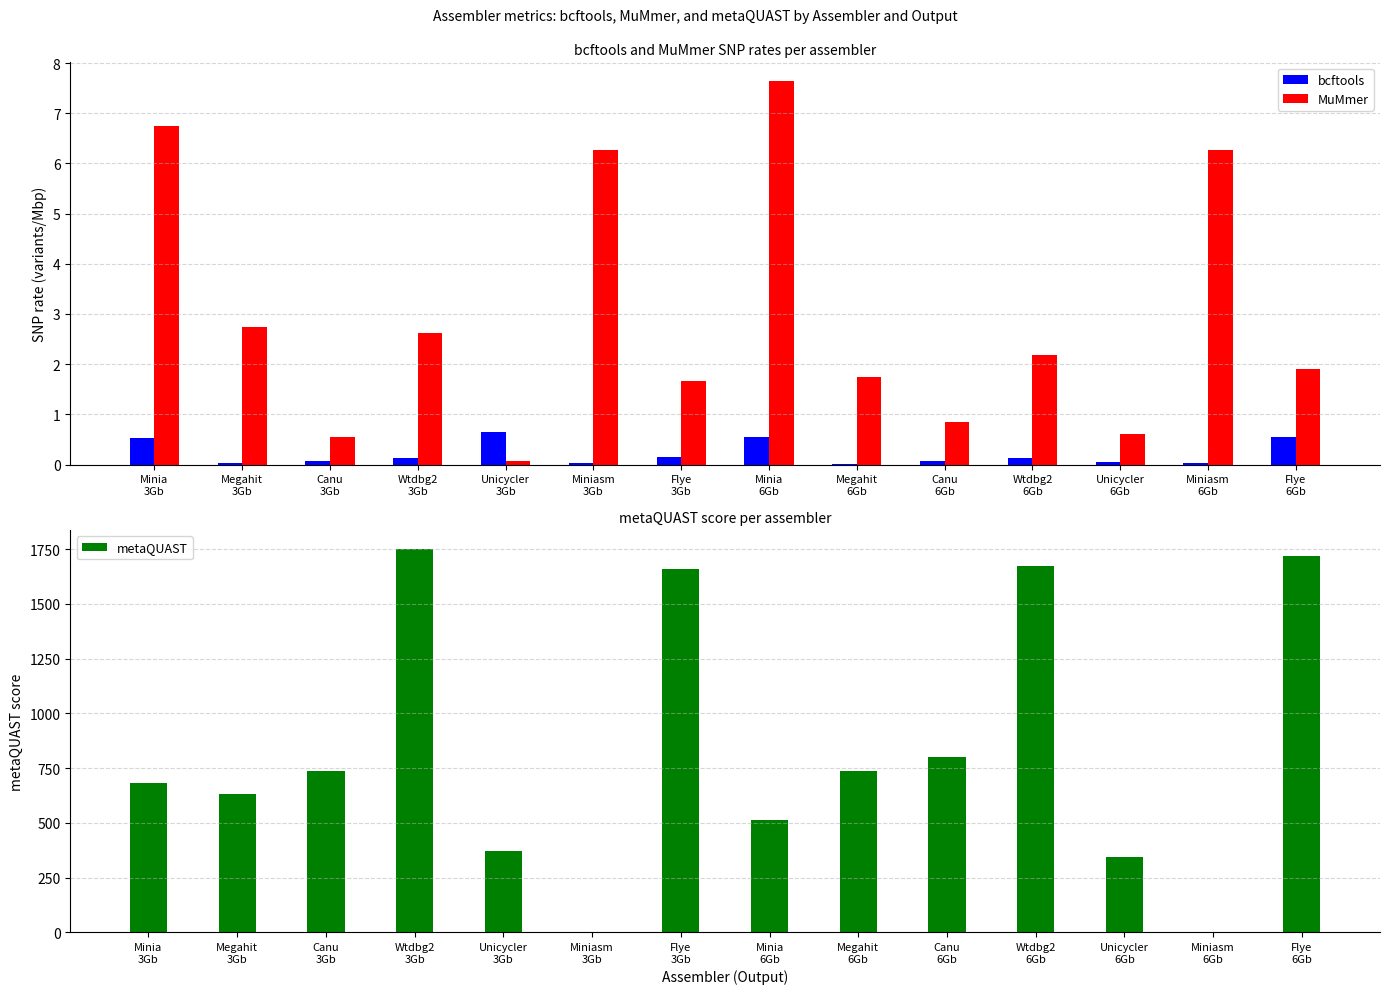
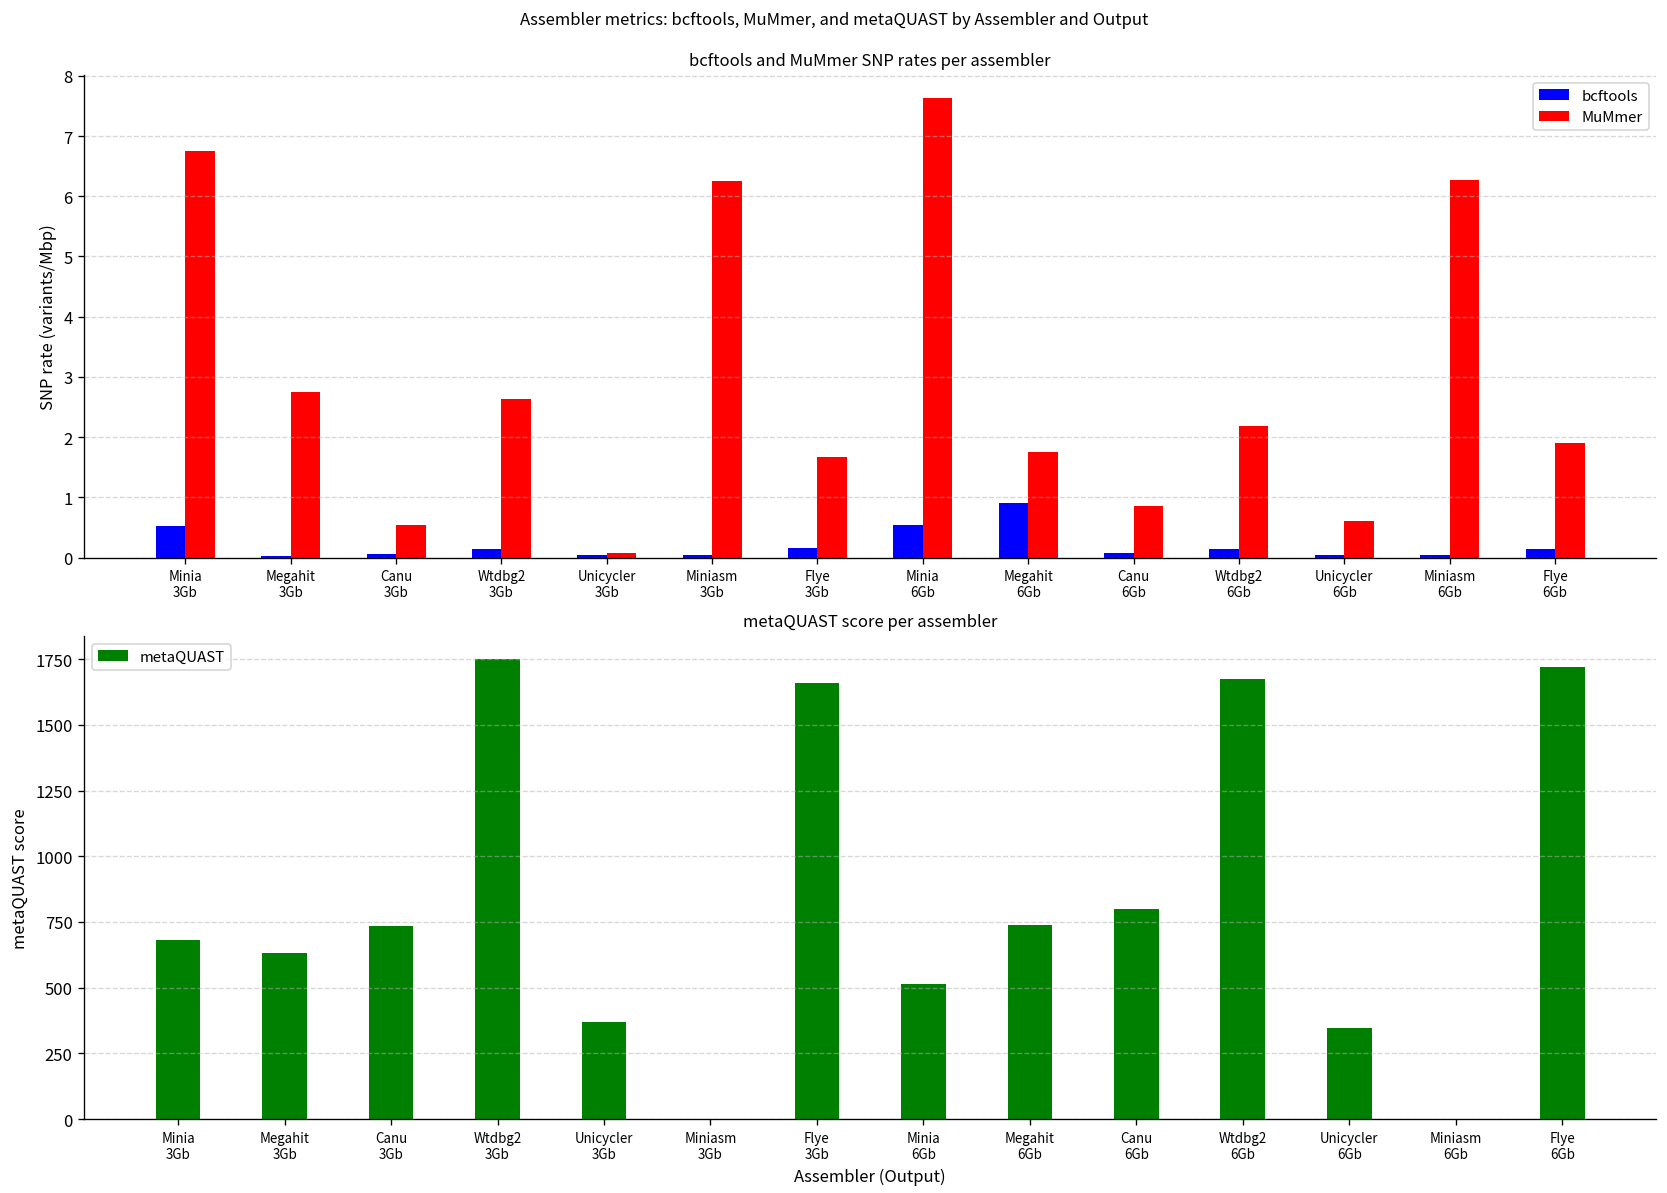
  {
    "bcftools and MuMmer SNP rates per assembler": {
      "bcftools": {
        "Minia 3Gb": 0.5,
        "Canu 3Gb": 0.1,
        "Wtdbg2 3Gb": 0.1,
-       "Unicycler 3Gb": 0.7,
+       "Unicycler 3Gb": 0.0,
        "Flye 3Gb": 0.2,
        "Minia 6Gb": 0.6,
-       "Megahit 6Gb": 0.0,
+       "Megahit 6Gb": 0.9,
        "Canu 6Gb": 0.1,
        "Wtdbg2 6Gb": 0.1,
        "Unicycler 6Gb": 0.1,
-       "Flye 6Gb": 0.5
+       "Flye 6Gb": 0.1
      },
      "MuMmer": {
        "Minia 3Gb": 6.7,
        "Megahit 3Gb": 2.7,
        "Canu 3Gb": 0.5,
        "Wtdbg2 3Gb": 2.6,
        "Unicycler 3Gb": 0.1,
        "Miniasm 3Gb": 6.3,
        "Flye 3Gb": 1.7,
        "Minia 6Gb": 7.6,
        "Megahit 6Gb": 1.8,
        "Canu 6Gb": 0.9,
        "Wtdbg2 6Gb": 2.2,
        "Unicycler 6Gb": 0.6,
        "Miniasm 6Gb": 6.3,
        "Flye 6Gb": 1.9
      }
    },
    "metaQUAST score per assembler": {
      "Minia 3Gb": 680,
      "Megahit 3Gb": 630,
      "Canu 3Gb": 740,
      "Wtdbg2 3Gb": 1750,
      "Unicycler 3Gb": 370,
      "Miniasm 3Gb": 0,
      "Flye 3Gb": 1660,
      "Minia 6Gb": 520,
      "Megahit 6Gb": 740,
      "Canu 6Gb": 800,
      "Wtdbg2 6Gb": 1670,
      "Unicycler 6Gb": 350,
      "Miniasm 6Gb": 0,
      "Flye 6Gb": 1720
    }
  }
